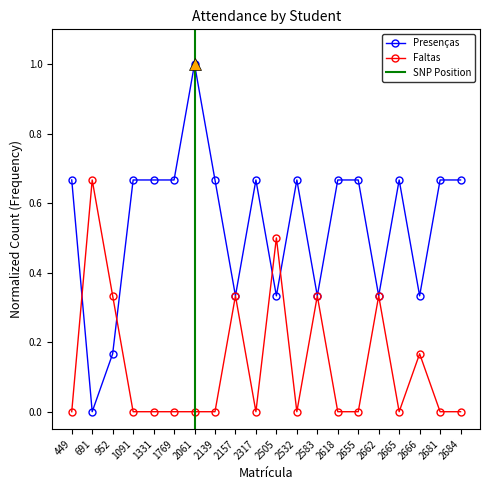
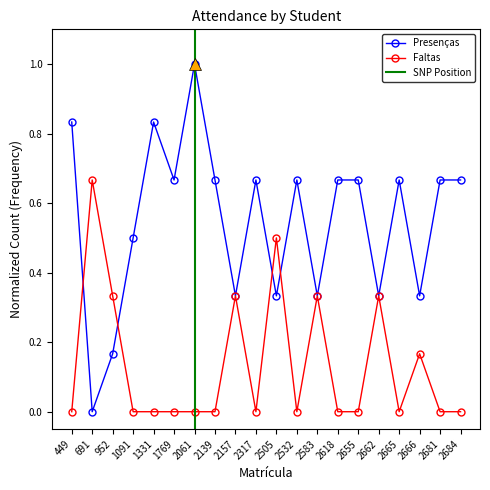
  {
    "Presenças": {
-     "449": 0.67,
+     "449": 0.83,
      "691": 0.00,
      "952": 0.17,
-     "1091": 0.67,
-     "1331": 0.67,
+     "1091": 0.50,
+     "1331": 0.83,
      "1769": 0.67,
      "2139": 0.67,
      "2317": 0.67,
      "2505": 0.33,
      "2532": 0.67,
      "2618": 0.67,
      "2655": 0.67,
      "2665": 0.67,
      "2666": 0.33,
      "2681": 0.67,
      "2684": 0.67
    },
    "Faltas": {
      "449": 0.00,
      "691": 0.67,
      "952": 0.33,
      "1091": 0.00,
      "1331": 0.00,
      "1769": 0.00,
      "2061": 0.00,
      "2139": 0.00,
      "2317": 0.00,
      "2505": 0.50,
      "2532": 0.00,
      "2618": 0.00,
      "2655": 0.00,
      "2665": 0.00,
      "2666": 0.17,
      "2681": 0.00,
      "2684": 0.00
    }
  }
